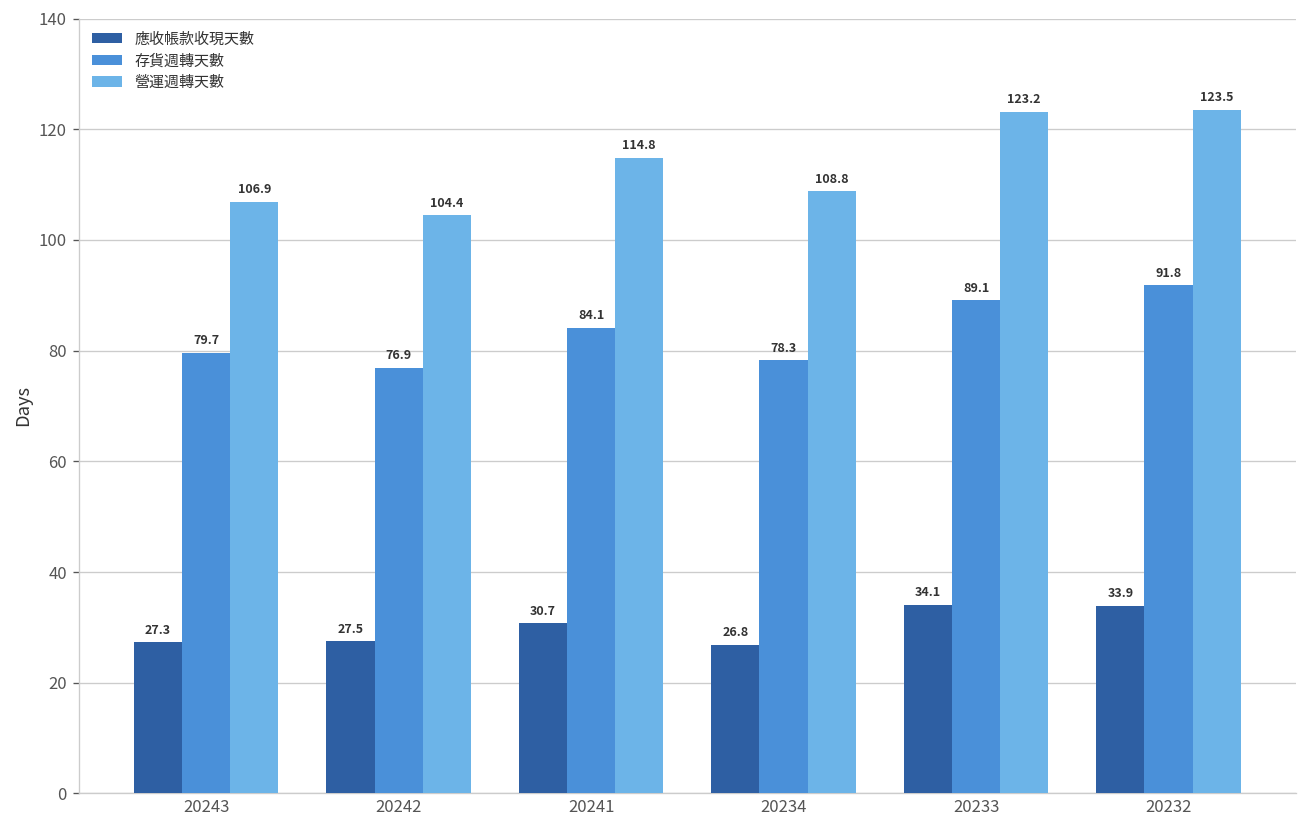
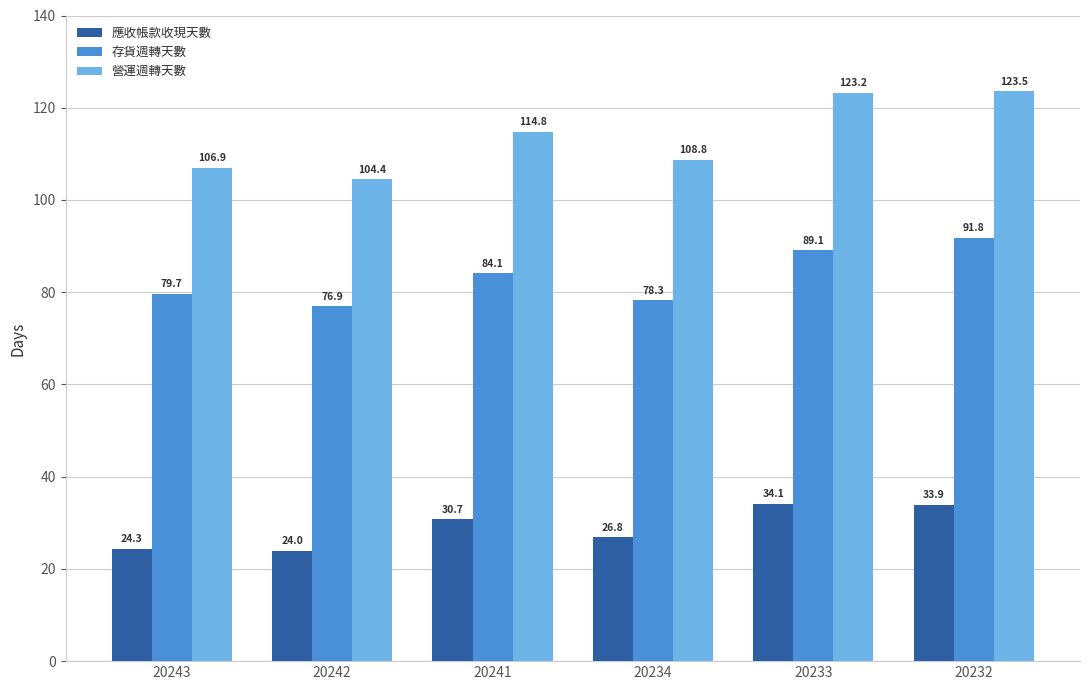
  {
    "應收帳款收現天數": {
-     "20243": 27.3,
-     "20242": 27.5,
+     "20243": 24.3,
+     "20242": 24.0,
      "20241": 30.7,
      "20234": 26.8,
      "20233": 34.1,
      "20232": 33.9
    }
  }
